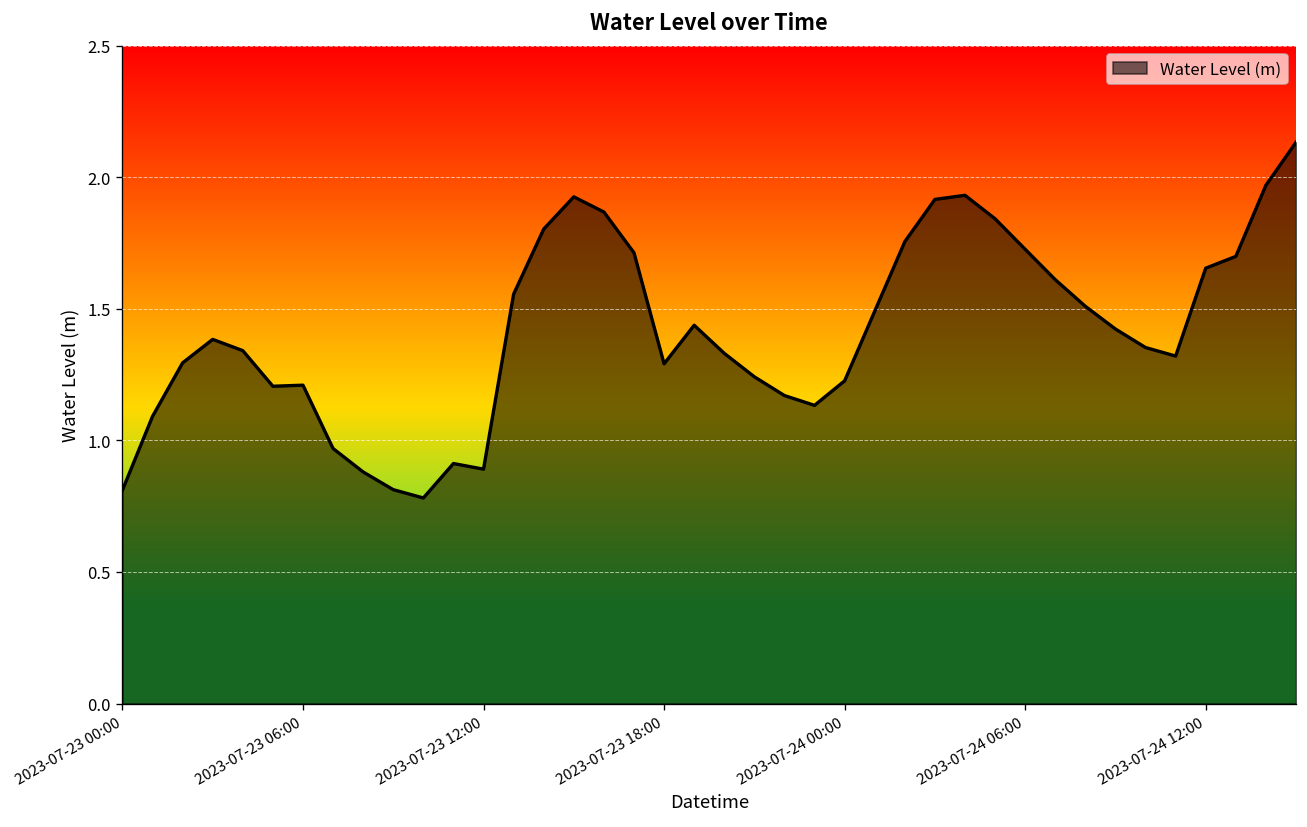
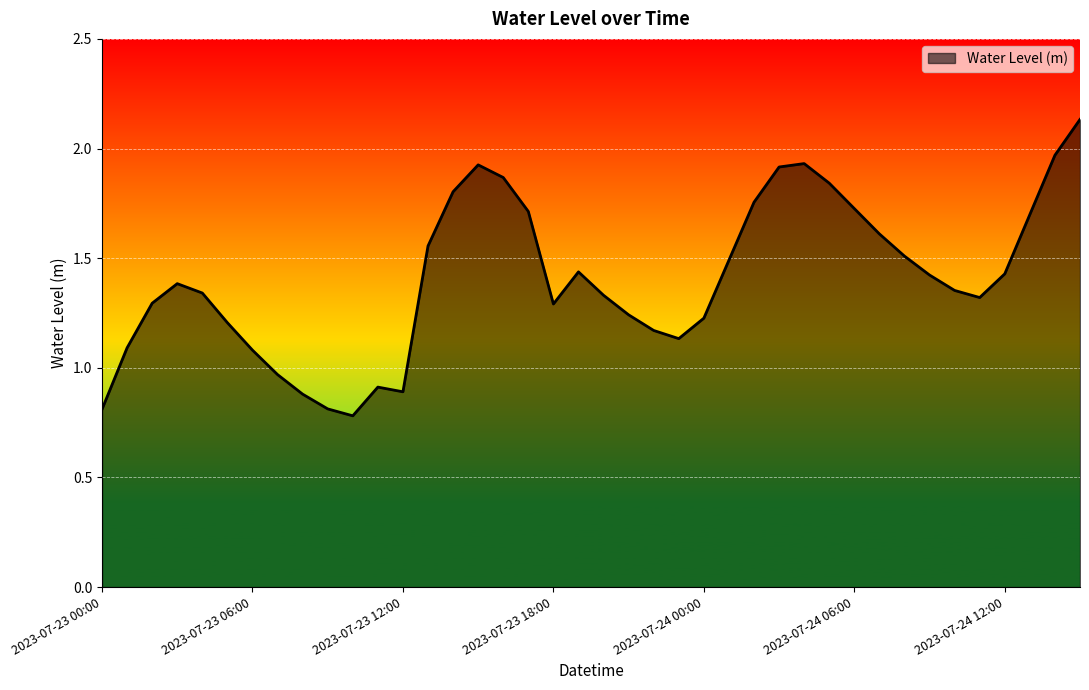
  {
    "2023-07-23 00:00": 0.81,
-   "2023-07-23 06:00": 1.21,
+   "2023-07-23 06:00": 1.08,
    "2023-07-23 12:00": 0.89,
    "2023-07-23 18:00": 1.29,
    "2023-07-24 00:00": 1.23,
    "2023-07-24 06:00": 1.73,
-   "2023-07-24 12:00": 1.65
+   "2023-07-24 12:00": 1.43
  }
